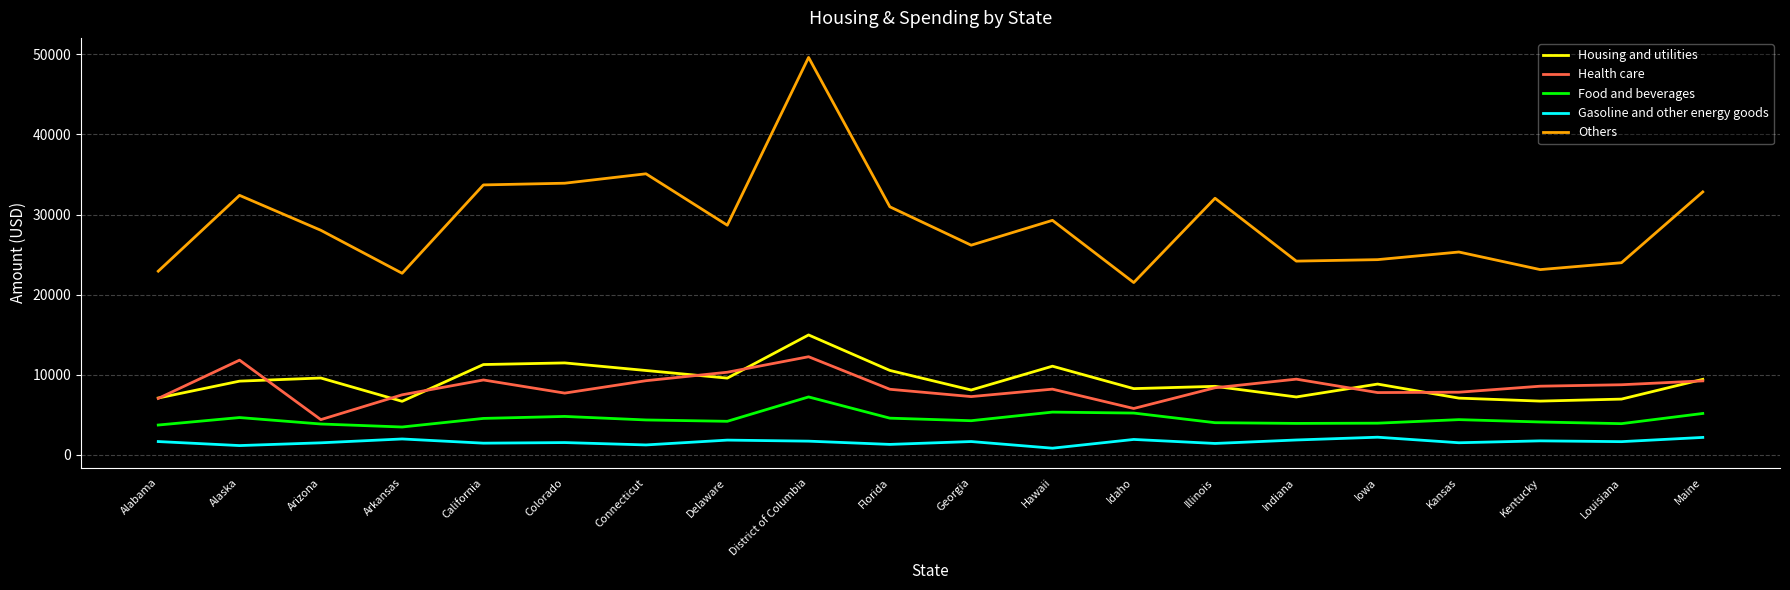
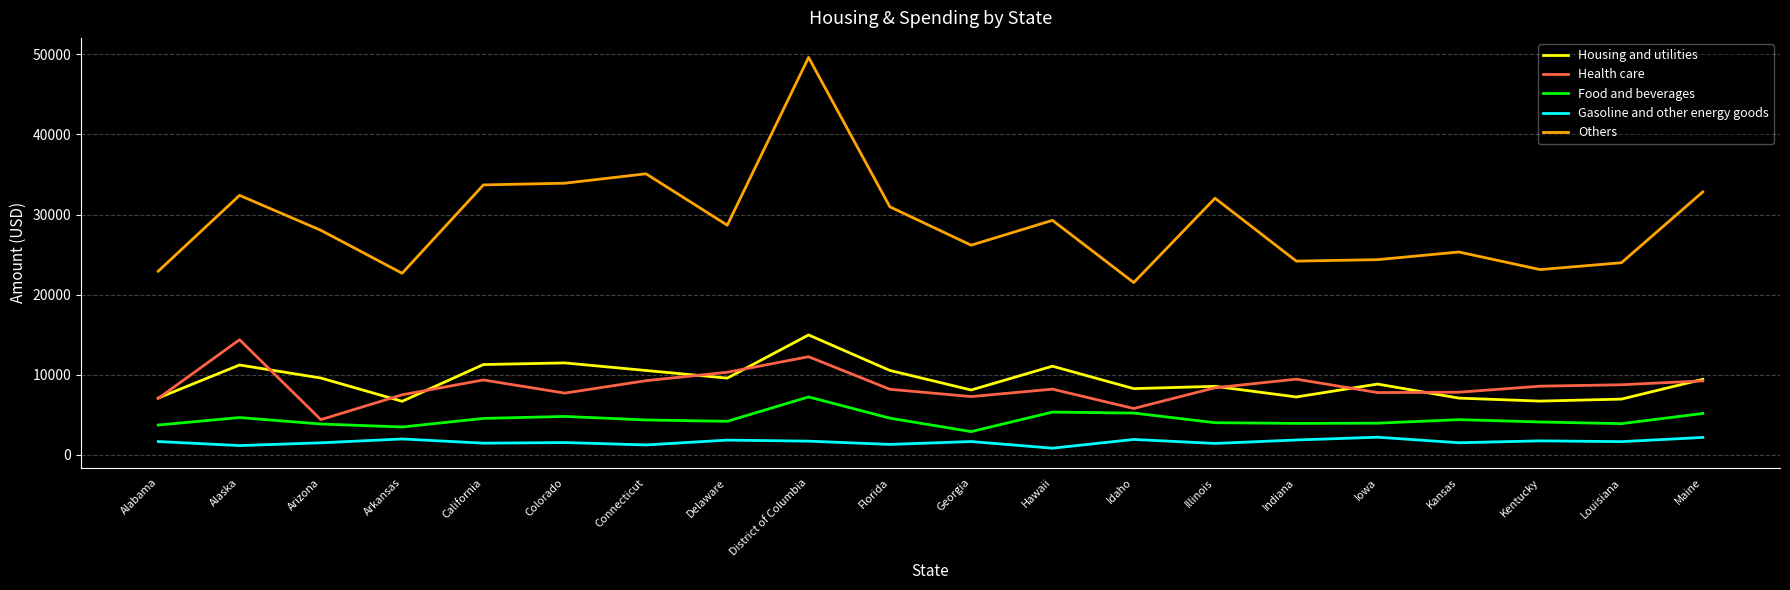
  {
    "Housing and utilities": {
-     "Alaska": 9000,
+     "Alaska": 11000,
      "Arizona": 10000,
      "Arkansas": 7000,
      "California": 11000,
      "Colorado": 11000,
      "Connecticut": 11000,
      "Delaware": 10000,
      "District of Columbia": 15000,
      "Florida": 11000,
      "Georgia": 8000,
      "Hawaii": 11000,
      "Idaho": 8000,
      "Indiana": 7000,
      "Iowa": 9000,
      "Kansas": 7000,
      "Kentucky": 7000,
      "Louisiana": 7000
    },
    "Health care": {
-     "Alaska": 12000,
+     "Alaska": 14000,
      "Arizona": 4000,
      "Arkansas": 7000,
      "California": 9000,
      "Colorado": 8000,
      "Connecticut": 9000,
      "Delaware": 10000,
      "District of Columbia": 12000,
      "Florida": 8000,
      "Georgia": 7000,
      "Hawaii": 8000,
      "Idaho": 6000,
      "Indiana": 9000,
      "Iowa": 8000,
      "Kansas": 8000,
      "Kentucky": 9000,
      "Louisiana": 9000
    },
    "Food and beverages": {
      "Alabama": 4000,
      "Alaska": 5000,
      "Arizona": 4000,
      "Arkansas": 3000,
      "California": 5000,
      "Colorado": 5000,
      "Connecticut": 4000,
      "Delaware": 4000,
      "District of Columbia": 7000,
      "Florida": 5000,
-     "Georgia": 4000,
+     "Georgia": 3000,
      "Hawaii": 5000,
      "Idaho": 5000,
      "Illinois": 4000,
      "Indiana": 4000,
      "Iowa": 4000,
      "Kansas": 4000,
      "Kentucky": 4000,
      "Louisiana": 4000,
      "Maine": 5000
    },
    "Gasoline and other energy goods": {
      "Alabama": 2000,
      "Alaska": 1000,
      "Arizona": 1000,
      "Arkansas": 2000,
      "California": 1000,
      "Colorado": 2000,
      "Connecticut": 1000,
      "Delaware": 2000,
      "District of Columbia": 2000,
      "Florida": 1000,
      "Georgia": 2000,
      "Hawaii": 1000,
      "Idaho": 2000,
      "Illinois": 1000,
      "Indiana": 2000,
      "Iowa": 2000,
      "Kansas": 1000,
      "Kentucky": 2000,
      "Louisiana": 2000,
      "Maine": 2000
    },
    "Others": {
      "Alabama": 23000,
      "Alaska": 32000,
      "Arizona": 28000,
      "Arkansas": 23000,
      "California": 34000,
      "Colorado": 34000,
      "Connecticut": 35000,
      "Delaware": 29000,
      "District of Columbia": 50000,
      "Florida": 31000,
      "Georgia": 26000,
      "Hawaii": 29000,
      "Idaho": 22000,
      "Illinois": 32000,
      "Indiana": 24000,
      "Iowa": 24000,
      "Kansas": 25000,
      "Kentucky": 23000,
      "Louisiana": 24000,
      "Maine": 33000
    }
  }
